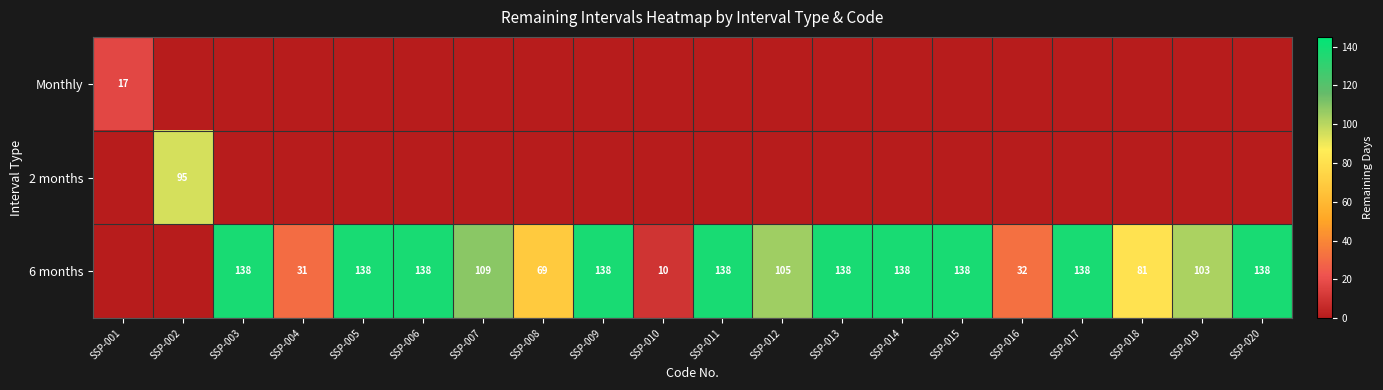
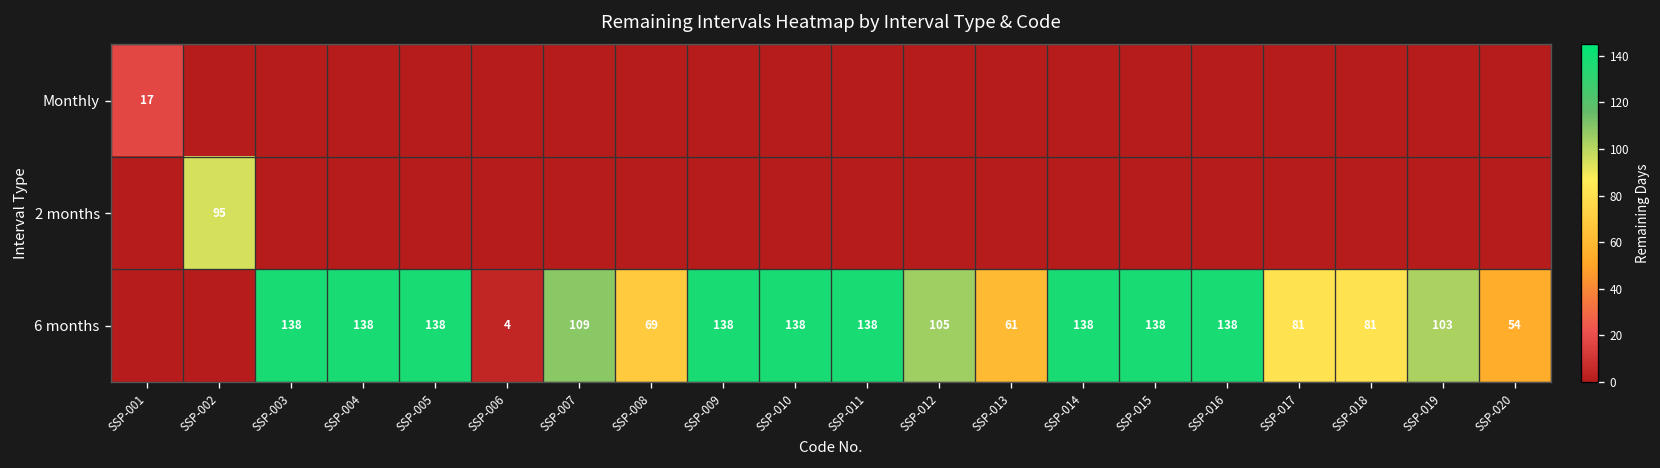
  {
    "Monthly": {
      "SSP-001": 17
    },
    "2 months": {
      "SSP-002": 95
    },
    "6 months": {
      "SSP-003": 138,
-     "SSP-004": 31,
+     "SSP-004": 138,
      "SSP-005": 138,
-     "SSP-006": 138,
+     "SSP-006": 4,
      "SSP-007": 109,
      "SSP-008": 69,
      "SSP-009": 138,
-     "SSP-010": 10,
+     "SSP-010": 138,
      "SSP-011": 138,
      "SSP-012": 105,
-     "SSP-013": 138,
+     "SSP-013": 61,
      "SSP-014": 138,
      "SSP-015": 138,
-     "SSP-016": 32,
-     "SSP-017": 138,
+     "SSP-016": 138,
+     "SSP-017": 81,
      "SSP-018": 81,
      "SSP-019": 103,
-     "SSP-020": 138
+     "SSP-020": 54
    }
  }
